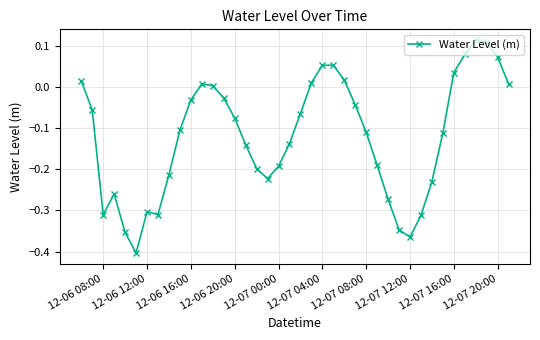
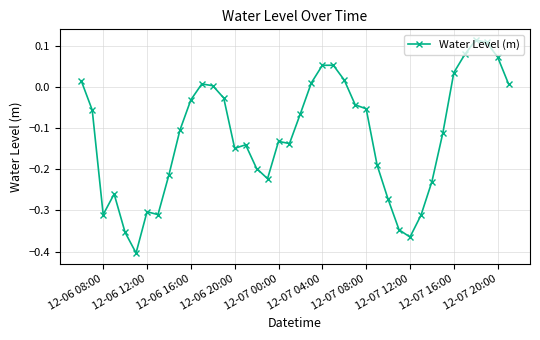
  {
    "12-06 08:00": -0.31,
    "12-06 12:00": -0.30,
    "12-06 16:00": -0.03,
-   "12-06 20:00": -0.08,
-   "12-07 00:00": -0.19,
+   "12-06 20:00": -0.15,
+   "12-07 00:00": -0.13,
    "12-07 04:00": 0.05,
-   "12-07 08:00": -0.11,
+   "12-07 08:00": -0.05,
    "12-07 12:00": -0.36,
    "12-07 16:00": 0.04,
    "12-07 20:00": 0.07
  }
